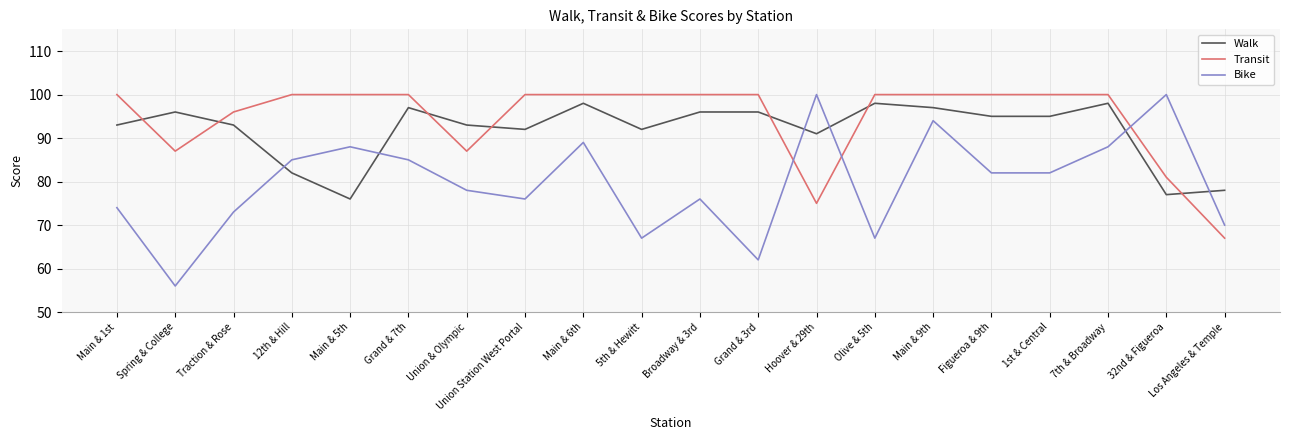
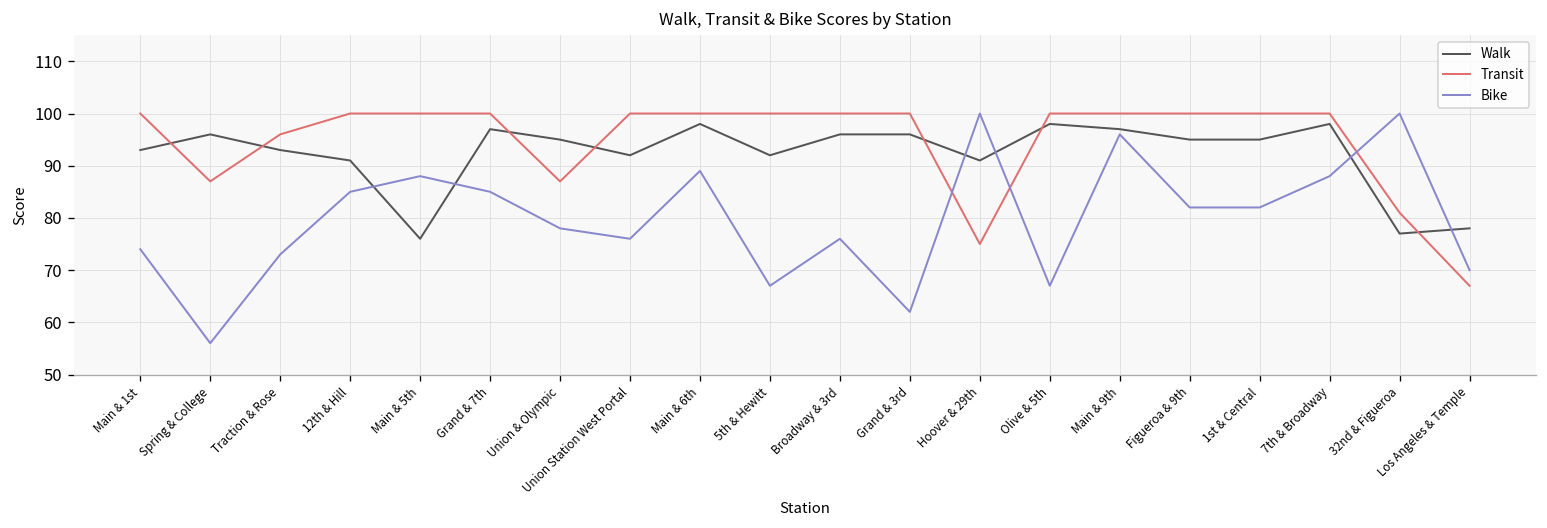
  {
    "Walk": {
      "Main & 1st": 93,
      "Spring & College": 96,
      "Traction & Rose": 93,
-     "12th & Hill": 82,
+     "12th & Hill": 91,
      "Main & 5th": 76,
      "Grand & 7th": 97,
-     "Union & Olympic": 93,
+     "Union & Olympic": 95,
      "Union Station West Portal": 92,
      "Main & 6th": 98,
      "5th & Hewitt": 92,
      "Broadway & 3rd": 96,
      "Grand & 3rd": 96,
      "Hoover & 29th": 91,
      "Olive & 5th": 98,
      "Main & 9th": 97,
      "Figueroa & 9th": 95,
      "1st & Central": 95,
      "7th & Broadway": 98,
      "32nd & Figueroa": 77,
      "Los Angeles & Temple": 78
    },
    "Transit": {
      "Main & 1st": 100,
      "Spring & College": 87,
      "Traction & Rose": 96,
      "12th & Hill": 100,
      "Main & 5th": 100,
      "Grand & 7th": 100,
      "Union & Olympic": 87,
      "Union Station West Portal": 100,
      "Main & 6th": 100,
      "5th & Hewitt": 100,
      "Broadway & 3rd": 100,
      "Grand & 3rd": 100,
      "Hoover & 29th": 75,
      "Olive & 5th": 100,
      "Main & 9th": 100,
      "Figueroa & 9th": 100,
      "1st & Central": 100,
      "7th & Broadway": 100,
      "32nd & Figueroa": 81,
      "Los Angeles & Temple": 67
    },
    "Bike": {
      "Main & 1st": 74,
      "Spring & College": 56,
      "Traction & Rose": 73,
      "12th & Hill": 85,
      "Main & 5th": 88,
      "Grand & 7th": 85,
      "Union & Olympic": 78,
      "Union Station West Portal": 76,
      "Main & 6th": 89,
      "5th & Hewitt": 67,
      "Broadway & 3rd": 76,
      "Grand & 3rd": 62,
      "Hoover & 29th": 100,
      "Olive & 5th": 67,
-     "Main & 9th": 94,
+     "Main & 9th": 96,
      "Figueroa & 9th": 82,
      "1st & Central": 82,
      "7th & Broadway": 88,
      "32nd & Figueroa": 100,
      "Los Angeles & Temple": 70
    }
  }
